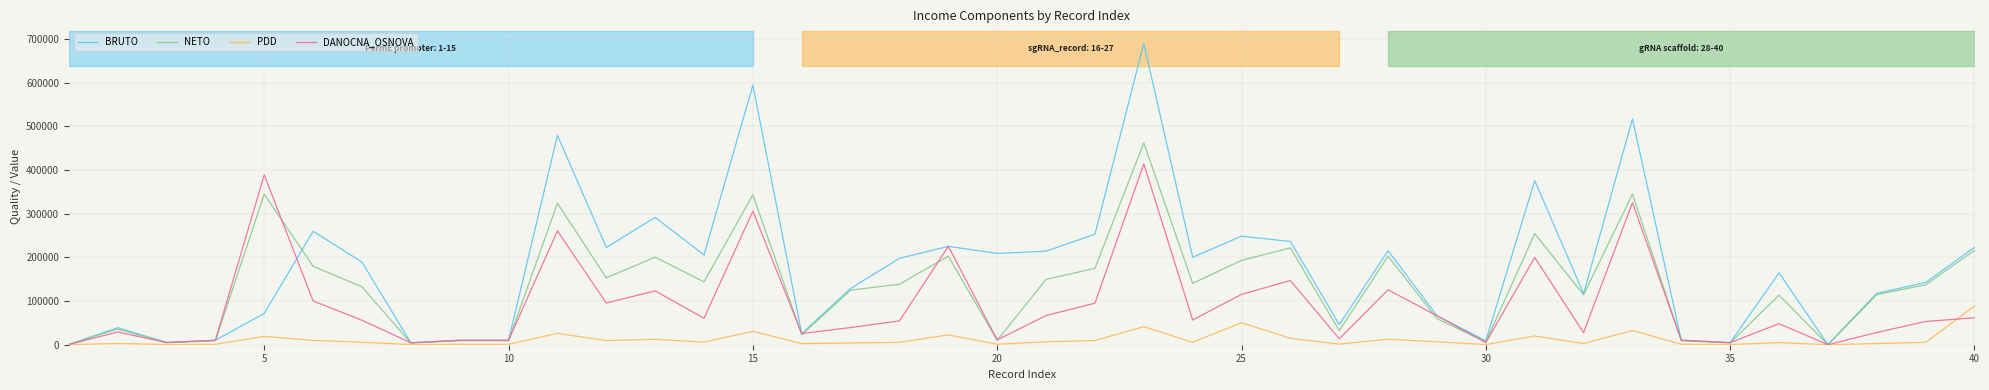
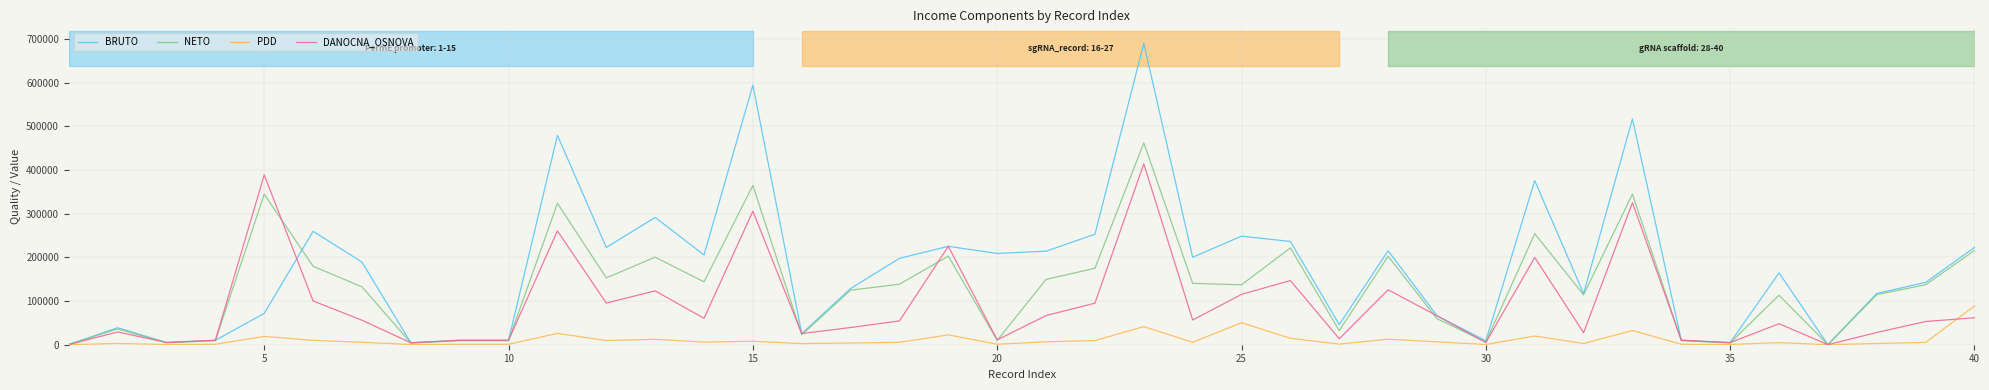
  {
    "BRUTO": {
      "5": 70000,
      "15": 590000,
      "20": 210000,
      "25": 250000,
      "40": 220000
    },
    "NETO": {
      "5": 340000,
-     "15": 340000,
-     "25": 190000,
+     "15": 360000,
+     "25": 140000,
      "40": 220000
    },
    "PDD": {
      "5": 20000,
      "10": 0,
-     "15": 30000,
+     "15": 10000,
      "20": 0,
      "25": 50000,
      "40": 90000
    },
    "DANOCNA_OSNOVA": {
      "5": 390000,
      "15": 310000,
      "25": 120000,
      "40": 60000
    }
  }
